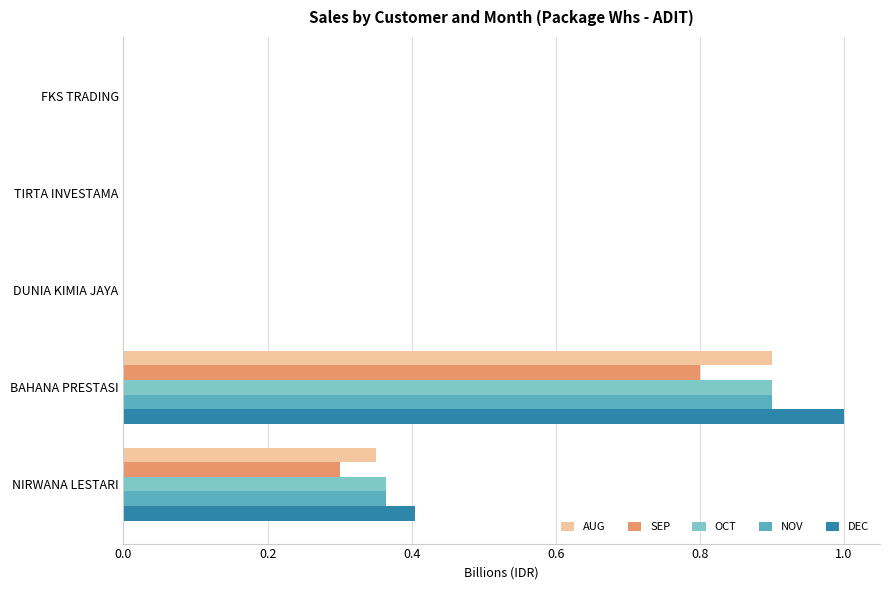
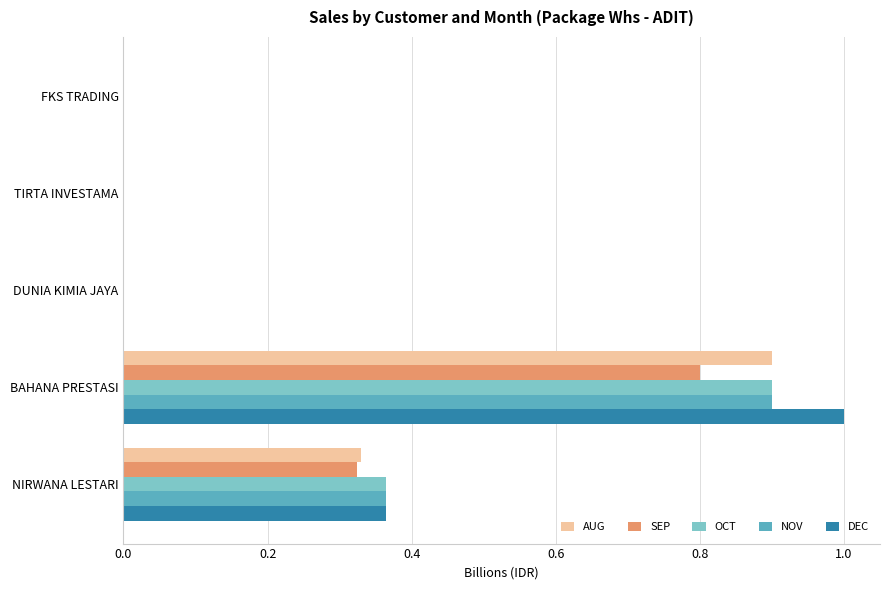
  {
    "AUG": {
      "FKS TRADING": 0.00,
      "TIRTA INVESTAMA": 0.00,
      "BAHANA PRESTASI": 0.90,
-     "NIRWANA LESTARI": 0.35
+     "NIRWANA LESTARI": 0.33
    },
    "SEP": {
      "FKS TRADING": 0.00,
      "TIRTA INVESTAMA": 0.00,
      "BAHANA PRESTASI": 0.80,
-     "NIRWANA LESTARI": 0.30
+     "NIRWANA LESTARI": 0.32
    },
    "DEC": {
      "FKS TRADING": 0.00,
      "TIRTA INVESTAMA": 0.00,
      "BAHANA PRESTASI": 1.00,
-     "NIRWANA LESTARI": 0.40
+     "NIRWANA LESTARI": 0.37
    }
  }
